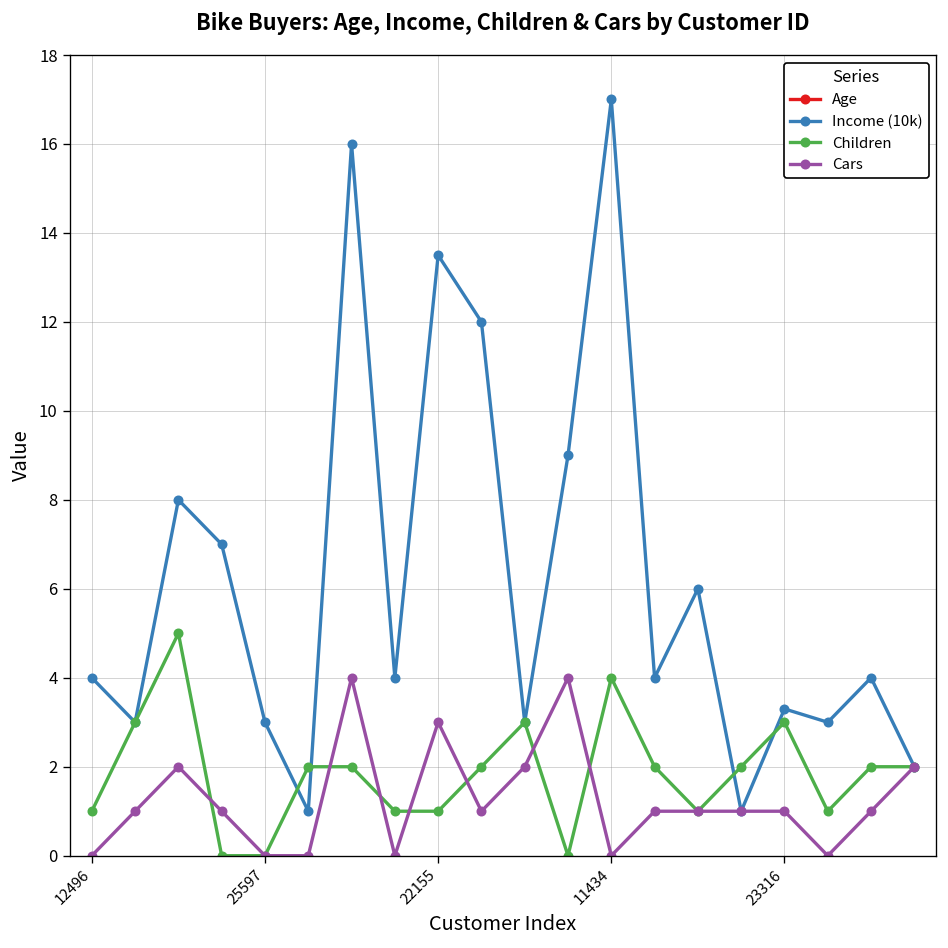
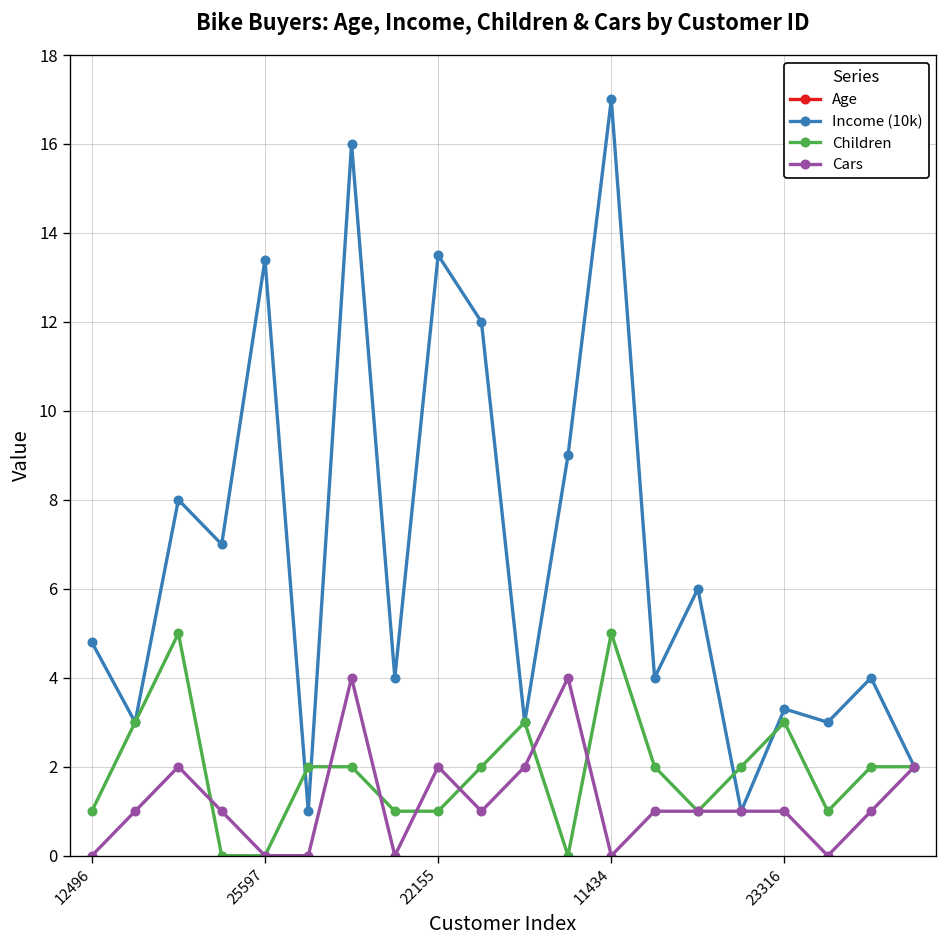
  {
    "Income (10k)": {
-     "12496": 4.0,
-     "25597": 3.0,
+     "12496": 4.8,
+     "25597": 13.4,
      "22155": 13.5,
      "11434": 17.0,
      "23316": 3.3
    },
    "Children": {
      "12496": 1,
      "22155": 1,
-     "11434": 4,
+     "11434": 5,
      "23316": 3
    },
    "Cars": {
      "12496": 0,
-     "22155": 3,
+     "22155": 2,
      "11434": 0,
      "23316": 1
    }
  }
